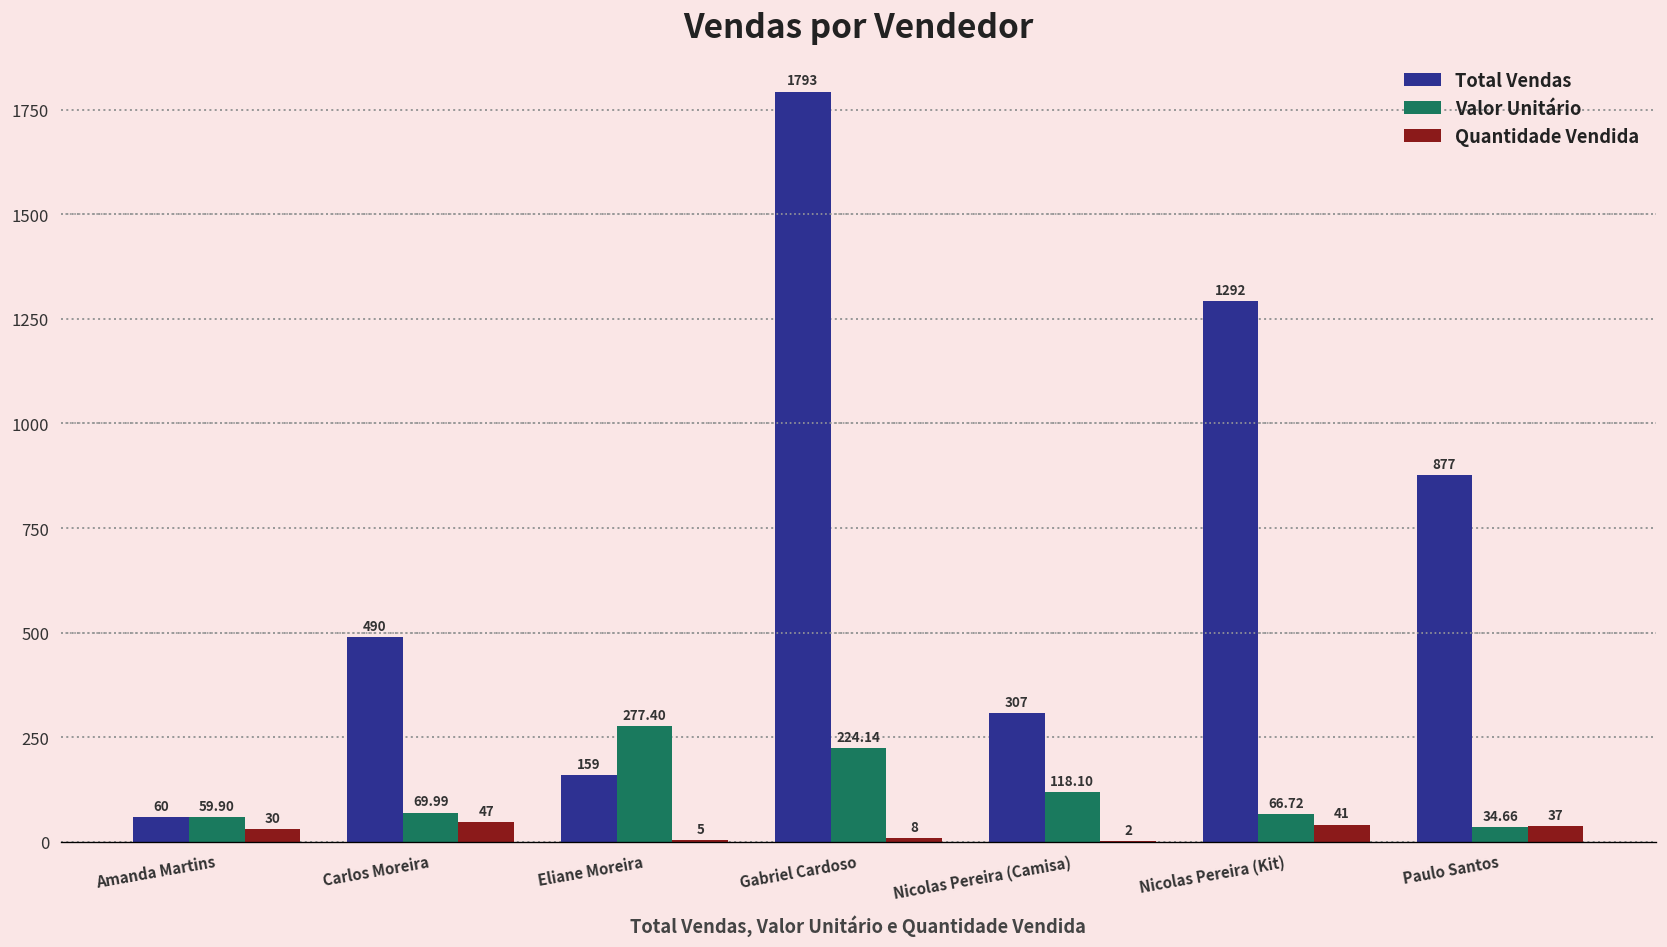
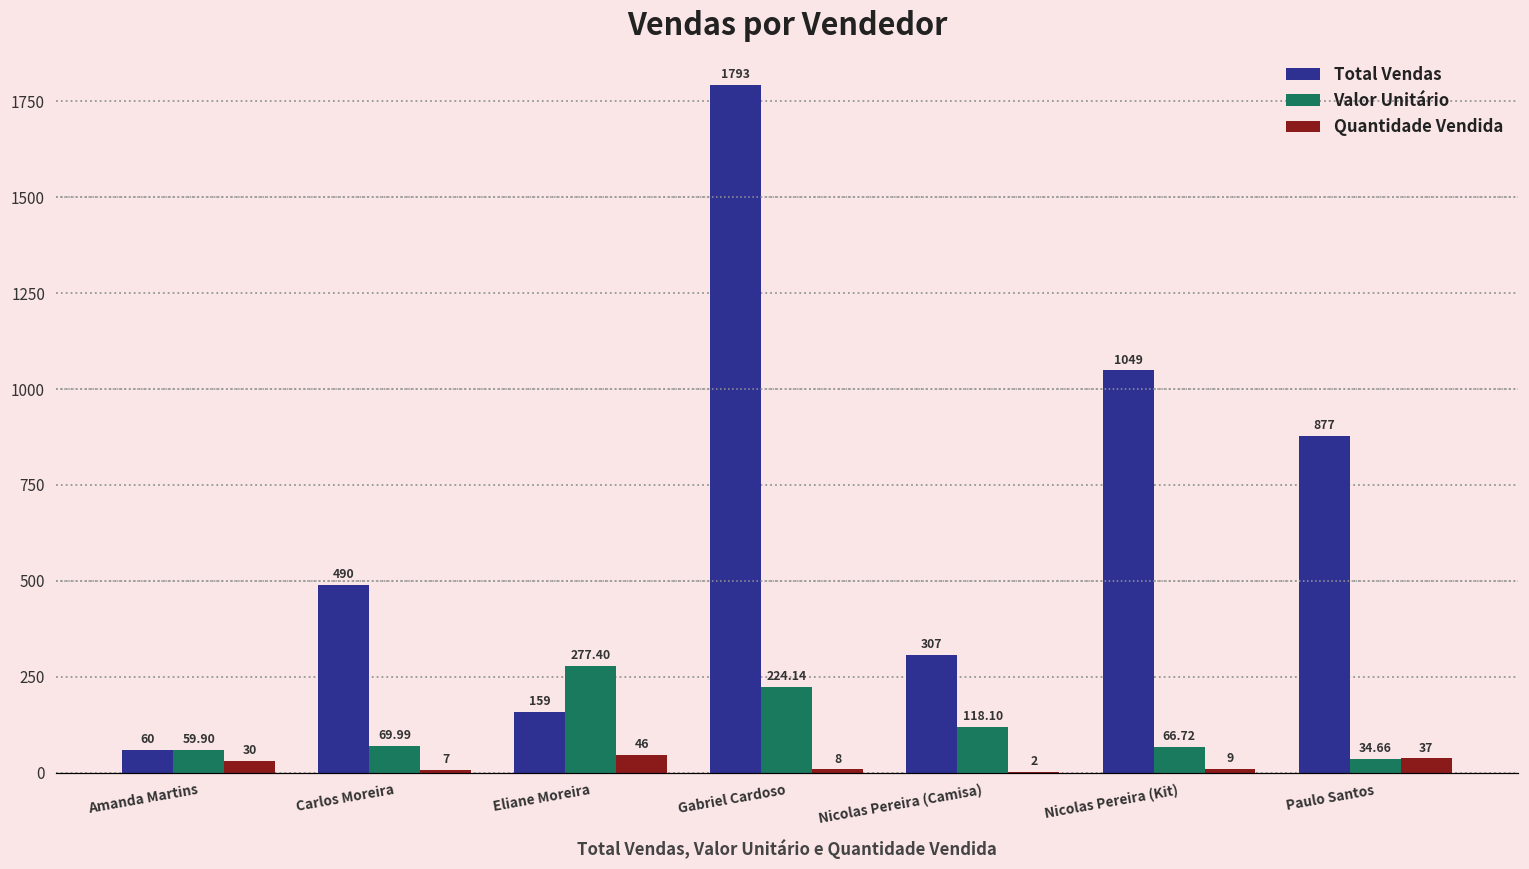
  {
    "Total Vendas": {
      "Amanda Martins": 60,
      "Carlos Moreira": 490,
      "Eliane Moreira": 159,
      "Gabriel Cardoso": 1793,
      "Nicolas Pereira (Camisa)": 307,
-     "Nicolas Pereira (Kit)": 1292,
+     "Nicolas Pereira (Kit)": 1049,
      "Paulo Santos": 877
    },
    "Valor Unitário": {
      "Amanda Martins": 59.90,
      "Carlos Moreira": 69.99,
      "Eliane Moreira": 277.40,
      "Gabriel Cardoso": 224.14,
      "Nicolas Pereira (Camisa)": 118.10,
      "Nicolas Pereira (Kit)": 66.72,
      "Paulo Santos": 34.66
    },
    "Quantidade Vendida": {
      "Amanda Martins": 30,
-     "Carlos Moreira": 47,
-     "Eliane Moreira": 5,
+     "Carlos Moreira": 7,
+     "Eliane Moreira": 46,
      "Gabriel Cardoso": 8,
      "Nicolas Pereira (Camisa)": 2,
-     "Nicolas Pereira (Kit)": 41,
+     "Nicolas Pereira (Kit)": 9,
      "Paulo Santos": 37
    }
  }
